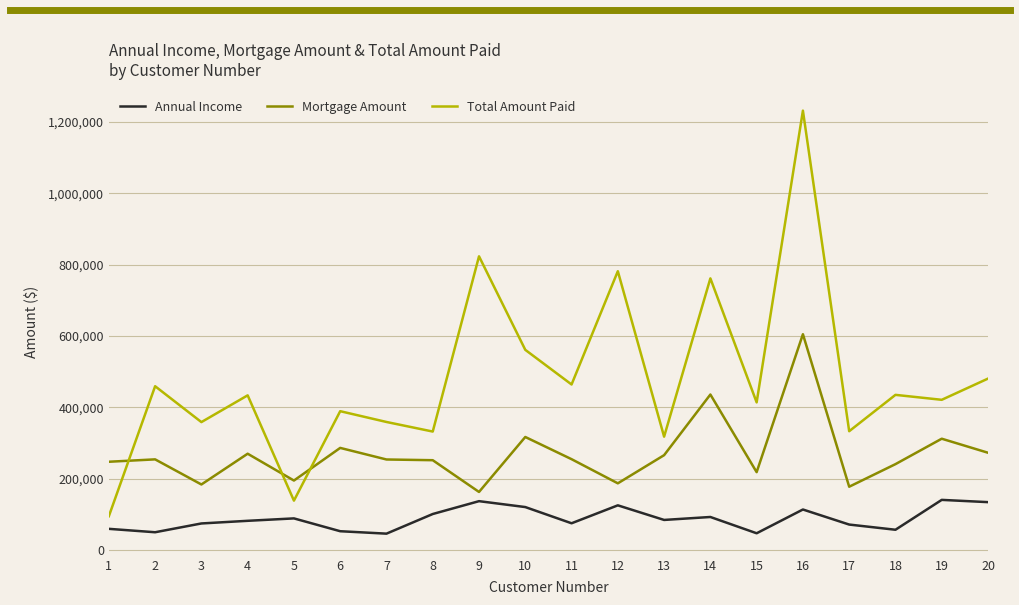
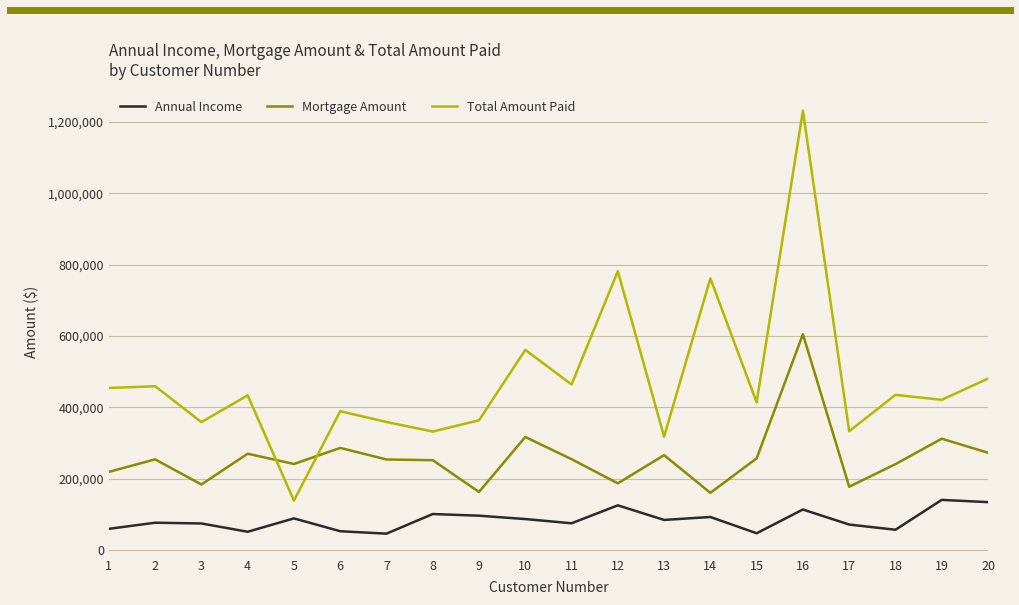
  {
    "Annual Income": {
      "1": "60,000",
-     "2": "50,000",
+     "2": "80,000",
      "3": "70,000",
-     "4": "80,000",
+     "4": "50,000",
      "5": "90,000",
      "6": "50,000",
      "7": "50,000",
      "8": "100,000",
-     "9": "140,000",
-     "10": "120,000",
+     "9": "100,000",
+     "10": "90,000",
      "11": "70,000",
      "12": "120,000",
      "13": "80,000",
      "14": "90,000",
      "15": "50,000",
      "16": "110,000",
      "17": "70,000",
      "18": "60,000",
      "19": "140,000",
      "20": "130,000"
    },
    "Mortgage Amount": {
-     "1": "250,000",
+     "1": "220,000",
      "2": "250,000",
      "3": "180,000",
      "4": "270,000",
-     "5": "190,000",
+     "5": "240,000",
      "6": "290,000",
      "7": "250,000",
      "8": "250,000",
      "9": "160,000",
      "10": "320,000",
      "11": "250,000",
      "12": "190,000",
      "13": "270,000",
-     "14": "440,000",
-     "15": "220,000",
+     "14": "160,000",
+     "15": "260,000",
      "16": "600,000",
      "17": "180,000",
      "18": "240,000",
      "19": "310,000",
      "20": "270,000"
    },
    "Total Amount Paid": {
-     "1": "90,000",
+     "1": "450,000",
      "2": "460,000",
      "3": "360,000",
      "4": "430,000",
      "5": "140,000",
      "6": "390,000",
      "7": "360,000",
      "8": "330,000",
-     "9": "820,000",
+     "9": "360,000",
      "10": "560,000",
      "11": "460,000",
      "12": "780,000",
      "13": "320,000",
      "14": "760,000",
      "15": "410,000",
      "16": "1,230,000",
      "17": "330,000",
      "18": "430,000",
      "19": "420,000",
      "20": "480,000"
    }
  }
